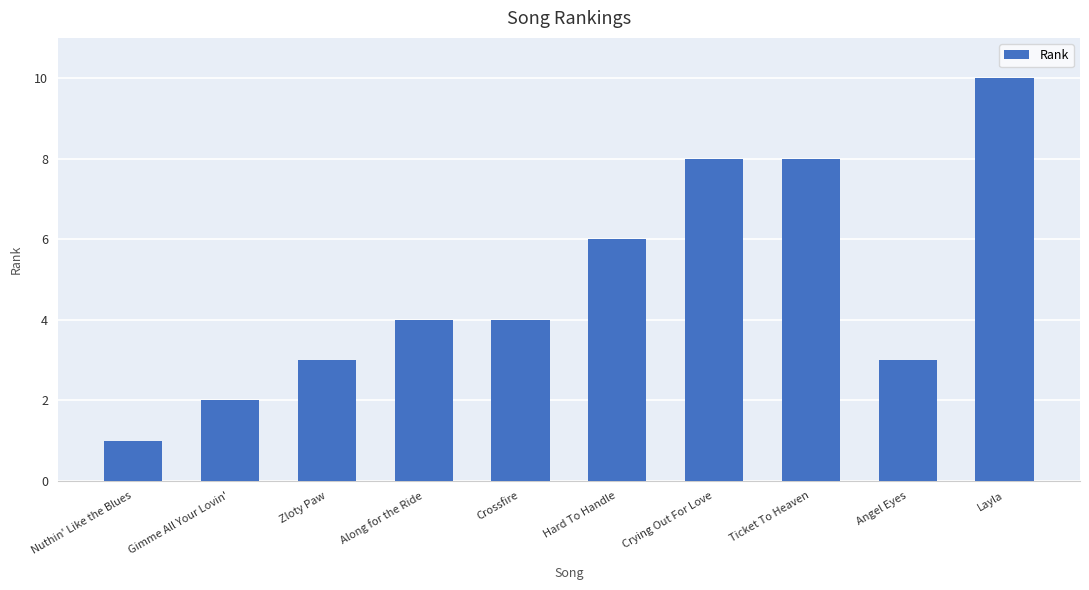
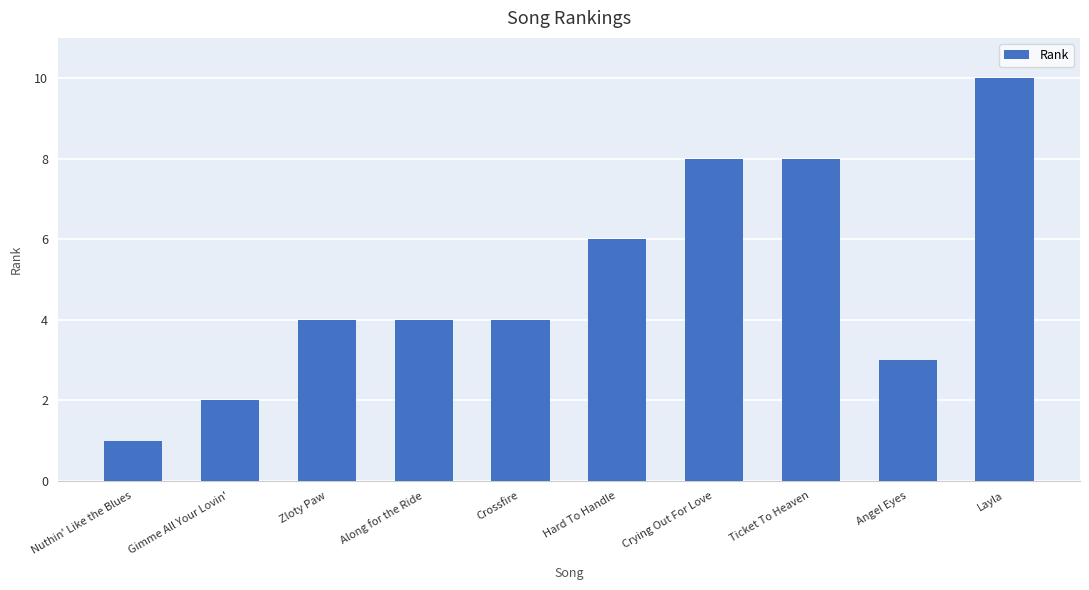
  {
    "Nuthin' Like the Blues": 1,
    "Gimme All Your Lovin'": 2,
-   "Zloty Paw": 3,
+   "Zloty Paw": 4,
    "Along for the Ride": 4,
    "Crossfire": 4,
    "Hard To Handle": 6,
    "Crying Out For Love": 8,
    "Ticket To Heaven": 8,
    "Angel Eyes": 3,
    "Layla": 10
  }
